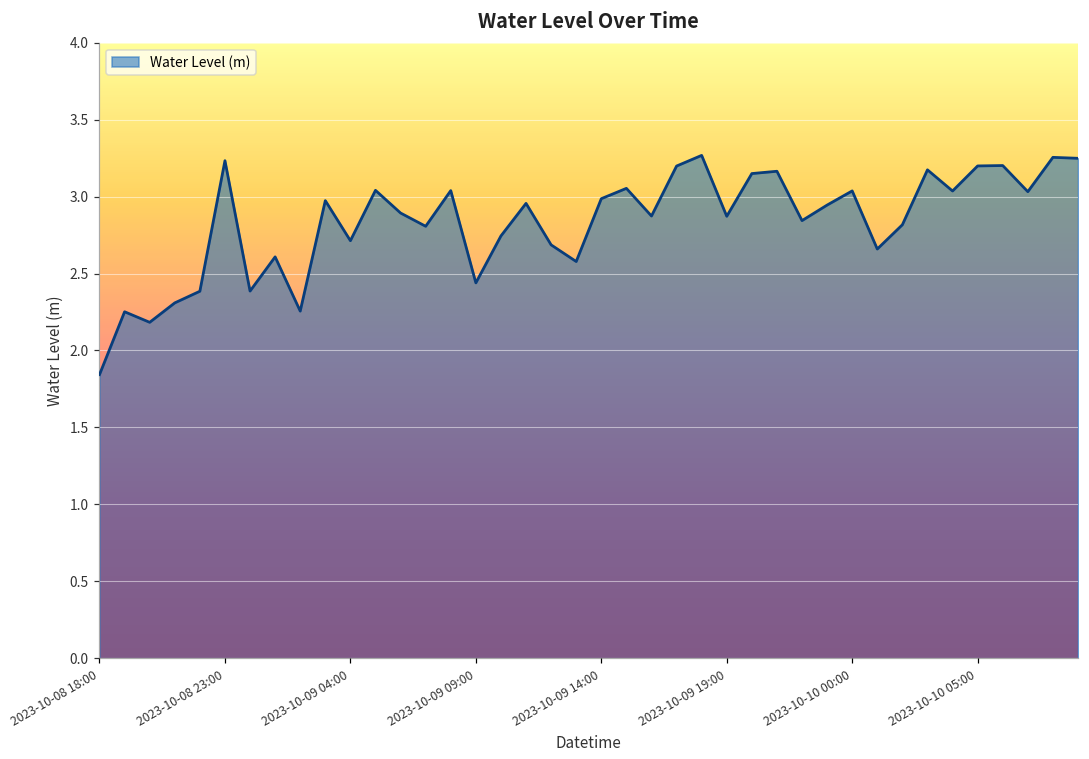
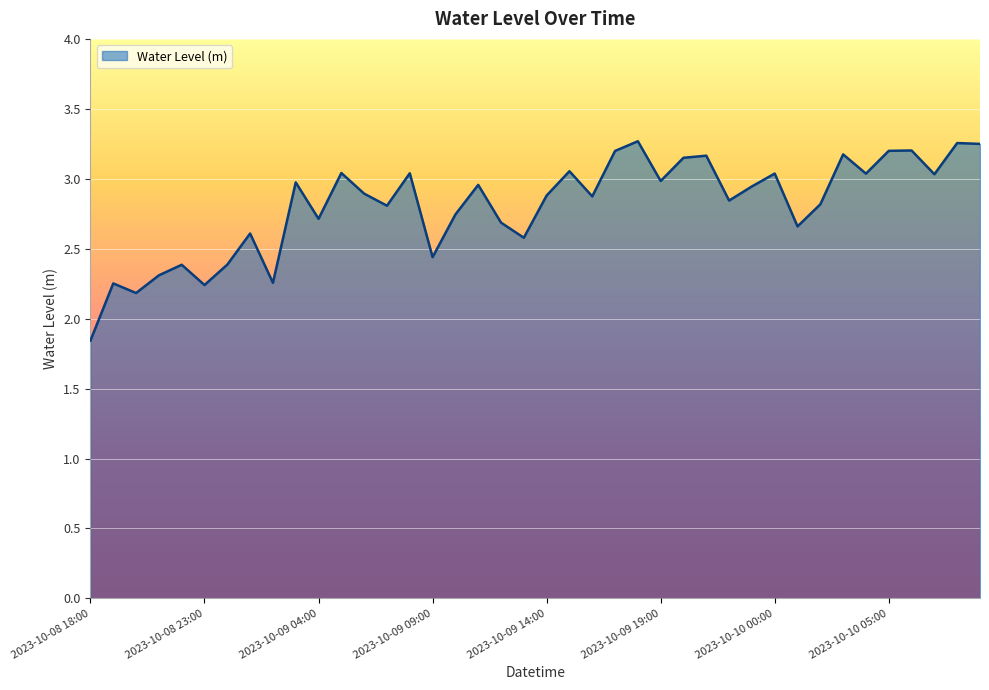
  {
    "2023-10-08 18:00": 1.84,
-   "2023-10-08 23:00": 3.23,
+   "2023-10-08 23:00": 2.24,
    "2023-10-09 04:00": 2.71,
    "2023-10-09 09:00": 2.44,
-   "2023-10-09 14:00": 2.99,
-   "2023-10-09 19:00": 2.87,
+   "2023-10-09 14:00": 2.88,
+   "2023-10-09 19:00": 2.98,
    "2023-10-10 00:00": 3.04,
    "2023-10-10 05:00": 3.20
  }
